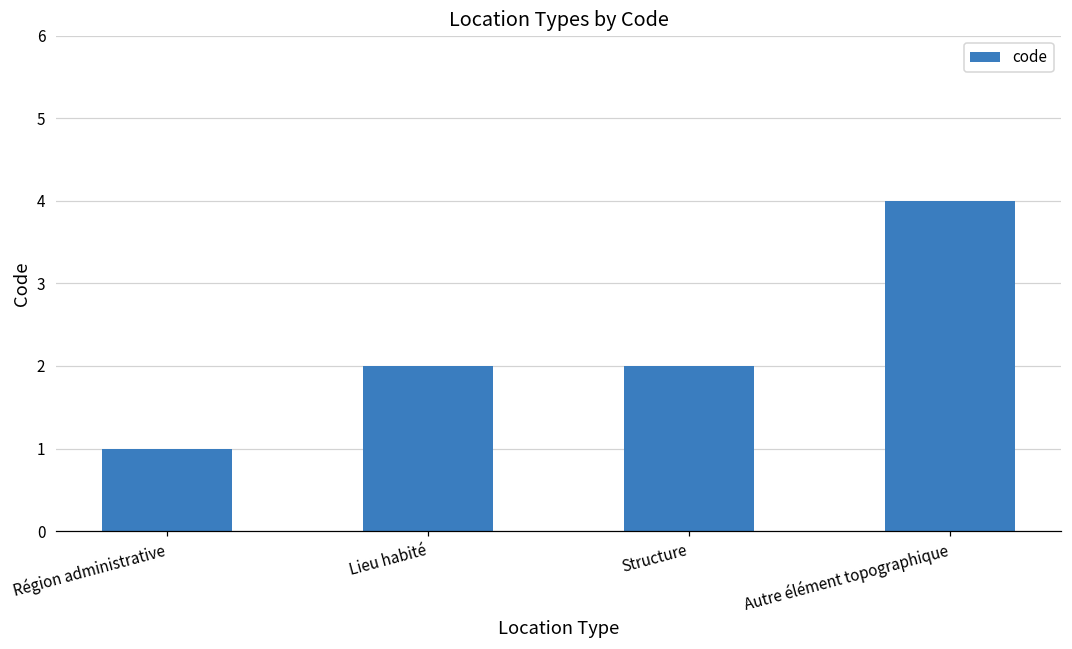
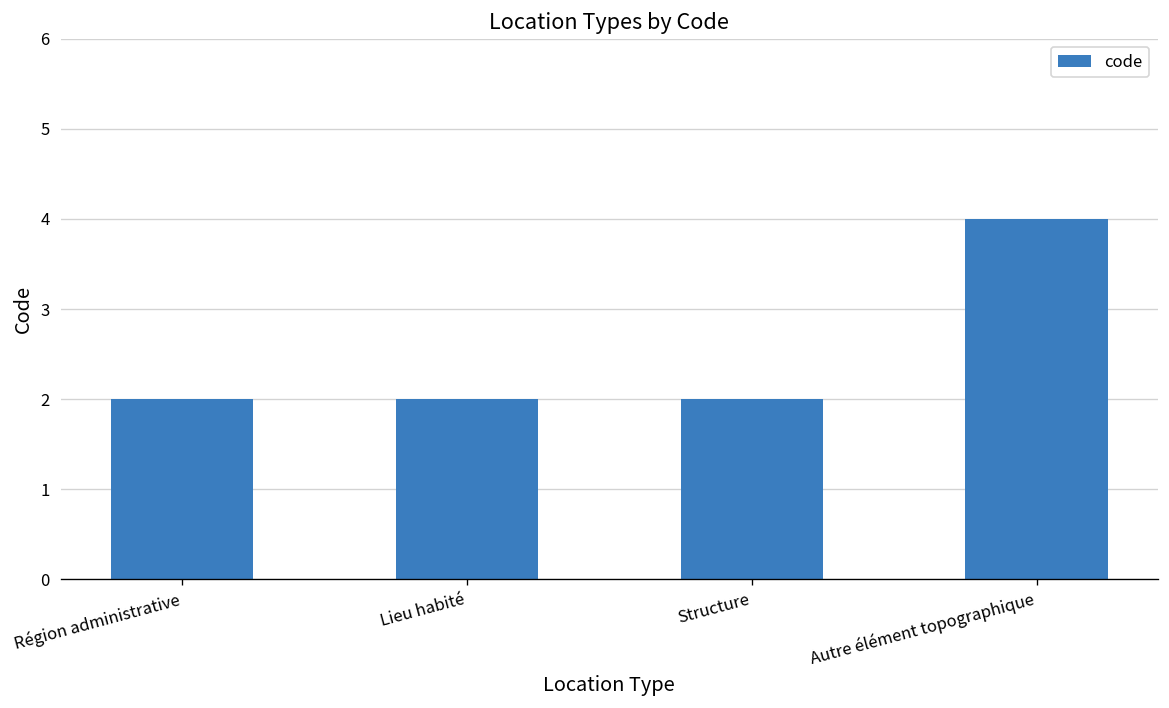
  {
-   "Région administrative": 1,
+   "Région administrative": 2,
    "Lieu habité": 2,
    "Structure": 2,
    "Autre élément topographique": 4
  }
